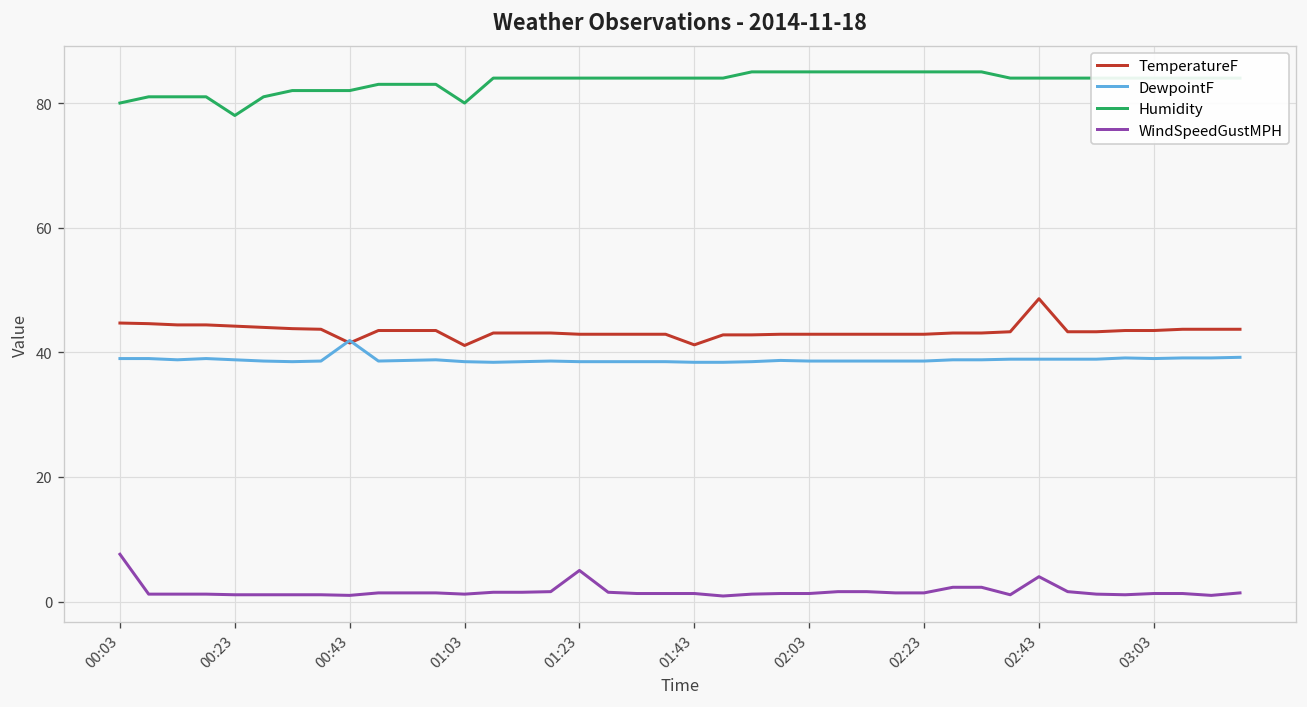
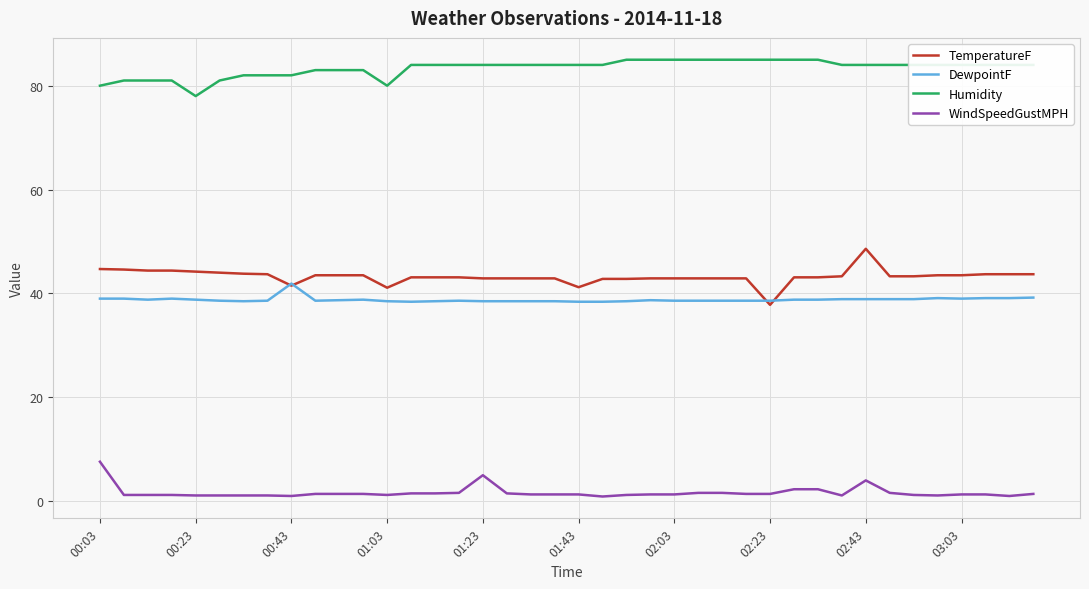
  {
    "TemperatureF": {
      "00:03": 45,
      "00:23": 44,
      "01:03": 41,
      "01:23": 43,
      "01:43": 41,
      "02:03": 43,
-     "02:23": 43,
+     "02:23": 38,
      "02:43": 49,
      "03:03": 44
    },
    "DewpointF": {
      "00:03": 39,
      "00:23": 39,
      "01:03": 39,
      "01:23": 39,
      "01:43": 38,
      "02:03": 39,
      "02:23": 39,
      "02:43": 39,
      "03:03": 39
    },
    "Humidity": {
      "00:03": 80,
      "00:23": 78,
      "00:43": 82,
      "01:03": 80,
      "01:23": 84,
      "01:43": 84,
      "02:03": 85,
      "02:23": 85,
      "02:43": 84
    },
    "WindSpeedGustMPH": {
      "00:03": 8,
      "00:23": 1,
      "00:43": 1,
      "01:03": 1,
      "01:23": 5,
      "01:43": 1,
      "02:03": 1,
      "02:23": 1,
      "02:43": 4,
      "03:03": 1
    }
  }
